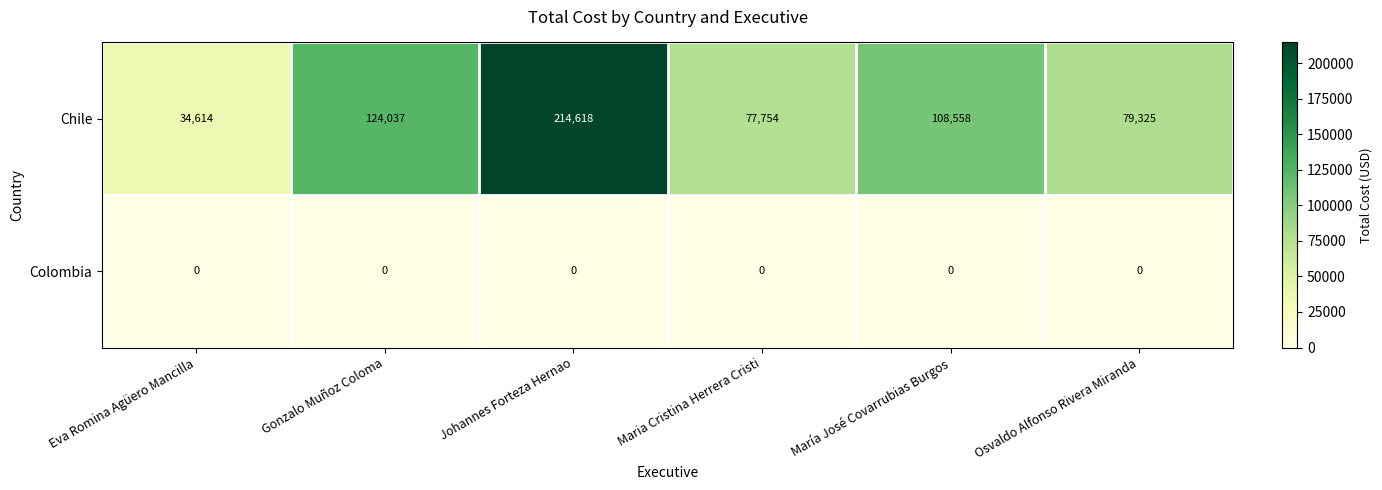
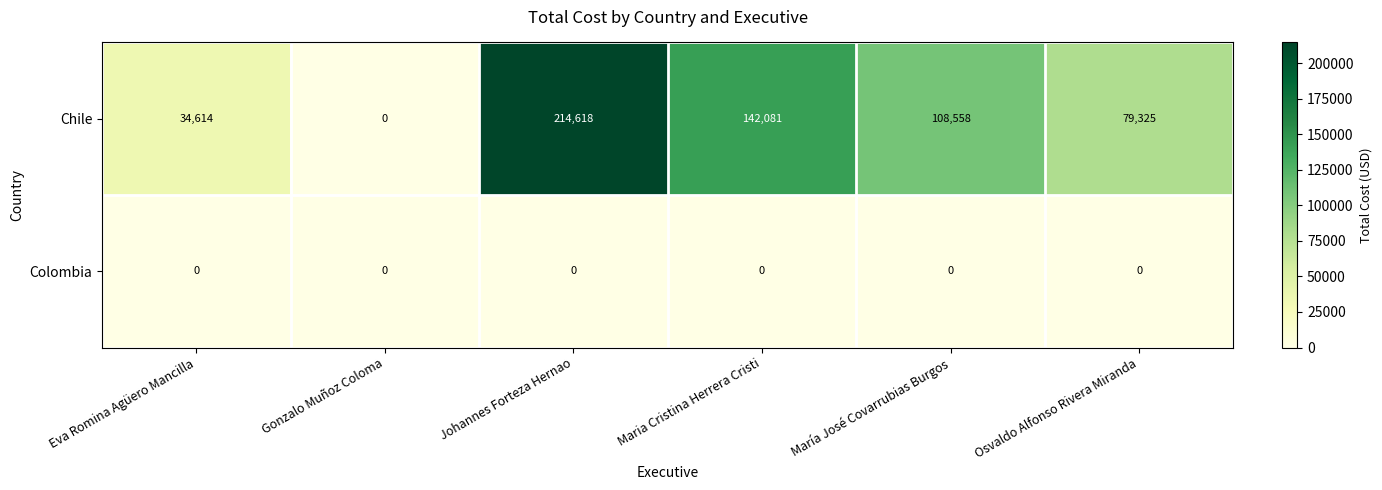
  {
    "Chile": {
      "Eva Romina Agüero Mancilla": "34,614",
-     "Gonzalo Muñoz Coloma": "124,037",
+     "Gonzalo Muñoz Coloma": "0",
      "Johannes Forteza Hernao": "214,618",
-     "Maria Cristina Herrera Cristi": "77,754",
+     "Maria Cristina Herrera Cristi": "142,081",
      "María José Covarrubias Burgos": "108,558",
      "Osvaldo Alfonso Rivera Miranda": "79,325"
    },
    "Colombia": {
      "Eva Romina Agüero Mancilla": "0",
      "Gonzalo Muñoz Coloma": "0",
      "Johannes Forteza Hernao": "0",
      "Maria Cristina Herrera Cristi": "0",
      "María José Covarrubias Burgos": "0",
      "Osvaldo Alfonso Rivera Miranda": "0"
    }
  }
